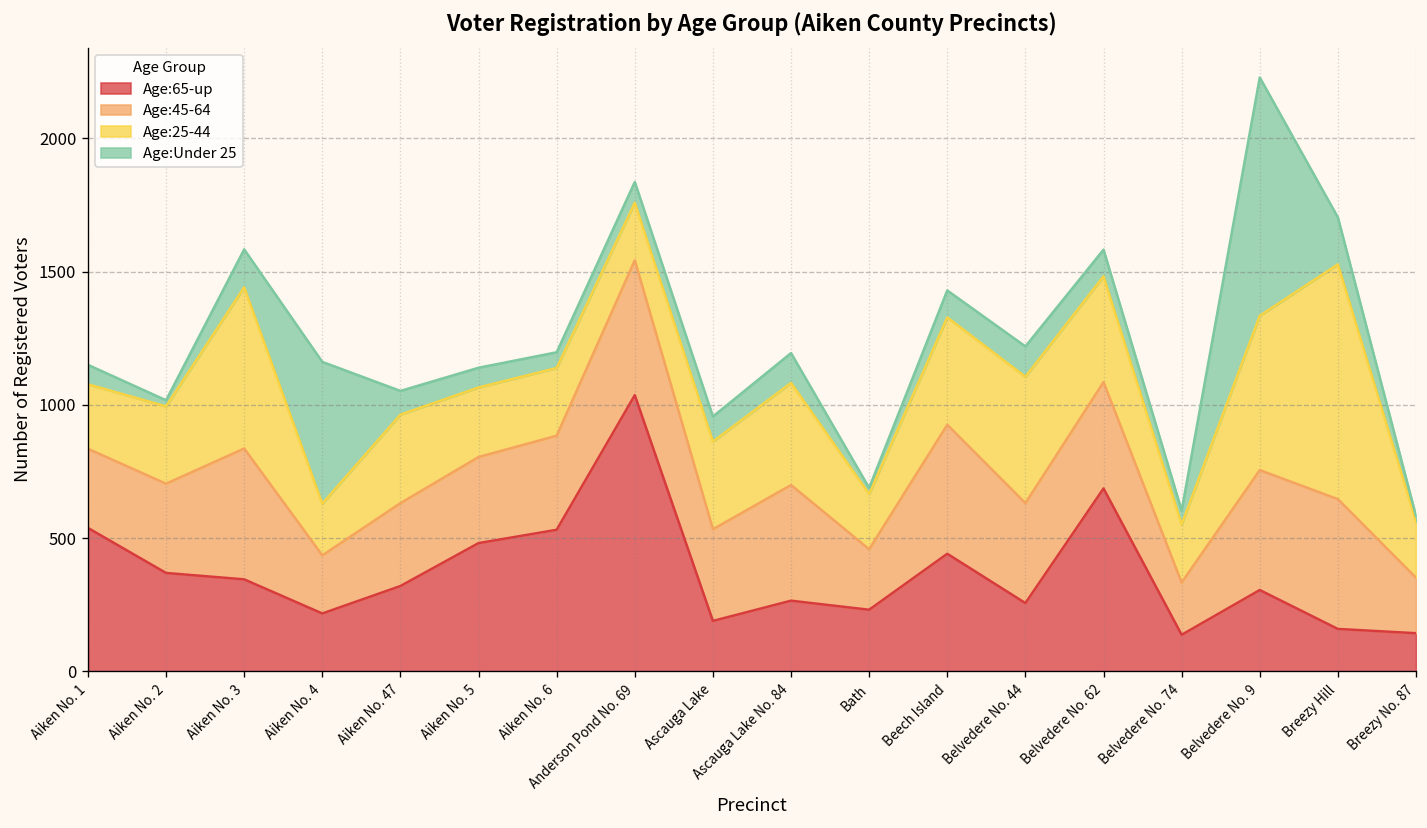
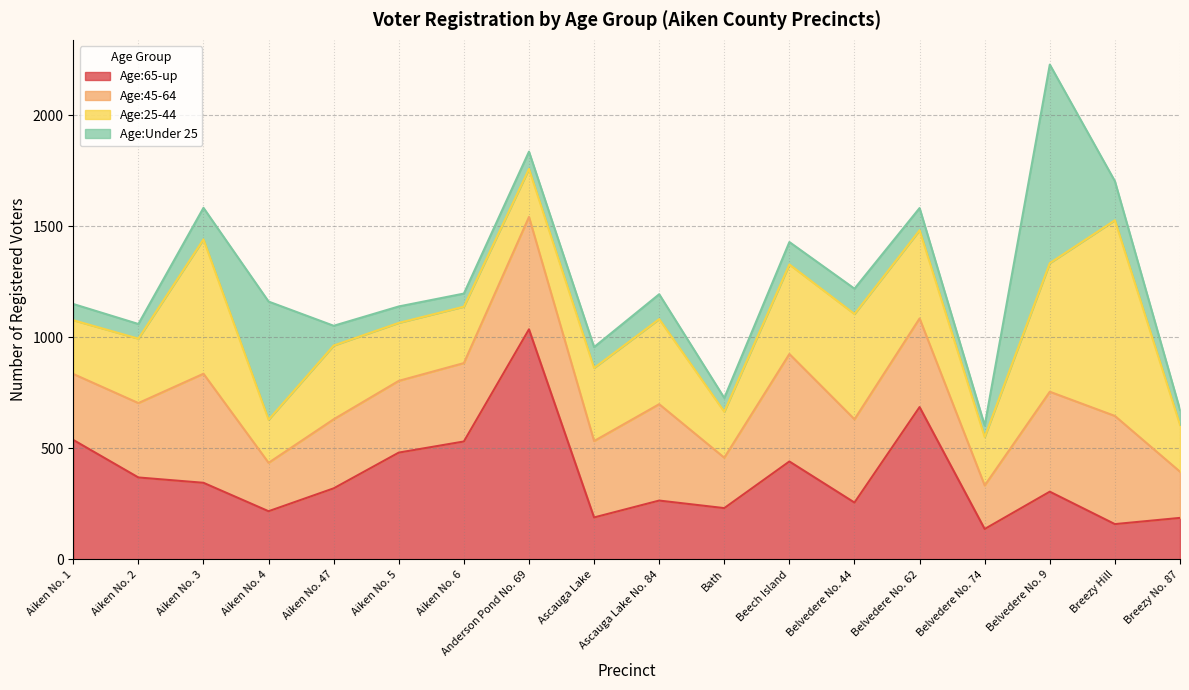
  {
    "Age:65-up": {
      "Aiken No. 1": 540,
      "Aiken No. 2": 370,
      "Aiken No. 3": 350,
      "Aiken No. 4": 220,
      "Aiken No. 47": 320,
      "Aiken No. 5": 480,
      "Aiken No. 6": 530,
      "Anderson Pond No. 69": 1040,
      "Ascauga Lake": 190,
      "Ascauga Lake No. 84": 270,
      "Bath": 230,
      "Beech Island": 440,
      "Belvedere No. 44": 260,
      "Belvedere No. 62": 690,
      "Belvedere No. 74": 140,
      "Belvedere No. 9": 310,
      "Breezy Hill": 160,
-     "Breezy No. 87": 140
+     "Breezy No. 87": 190
    },
    "Age:Under 25": {
      "Aiken No. 1": 70,
-     "Aiken No. 2": 20,
+     "Aiken No. 2": 70,
      "Aiken No. 3": 140,
      "Aiken No. 4": 530,
      "Aiken No. 47": 90,
      "Aiken No. 5": 70,
      "Aiken No. 6": 60,
      "Anderson Pond No. 69": 80,
      "Ascauga Lake": 90,
      "Ascauga Lake No. 84": 110,
-     "Bath": 20,
+     "Bath": 60,
      "Beech Island": 100,
      "Belvedere No. 44": 110,
      "Belvedere No. 62": 100,
      "Belvedere No. 74": 50,
      "Belvedere No. 9": 890,
      "Breezy Hill": 180,
-     "Breezy No. 87": 20
+     "Breezy No. 87": 70
    }
  }
